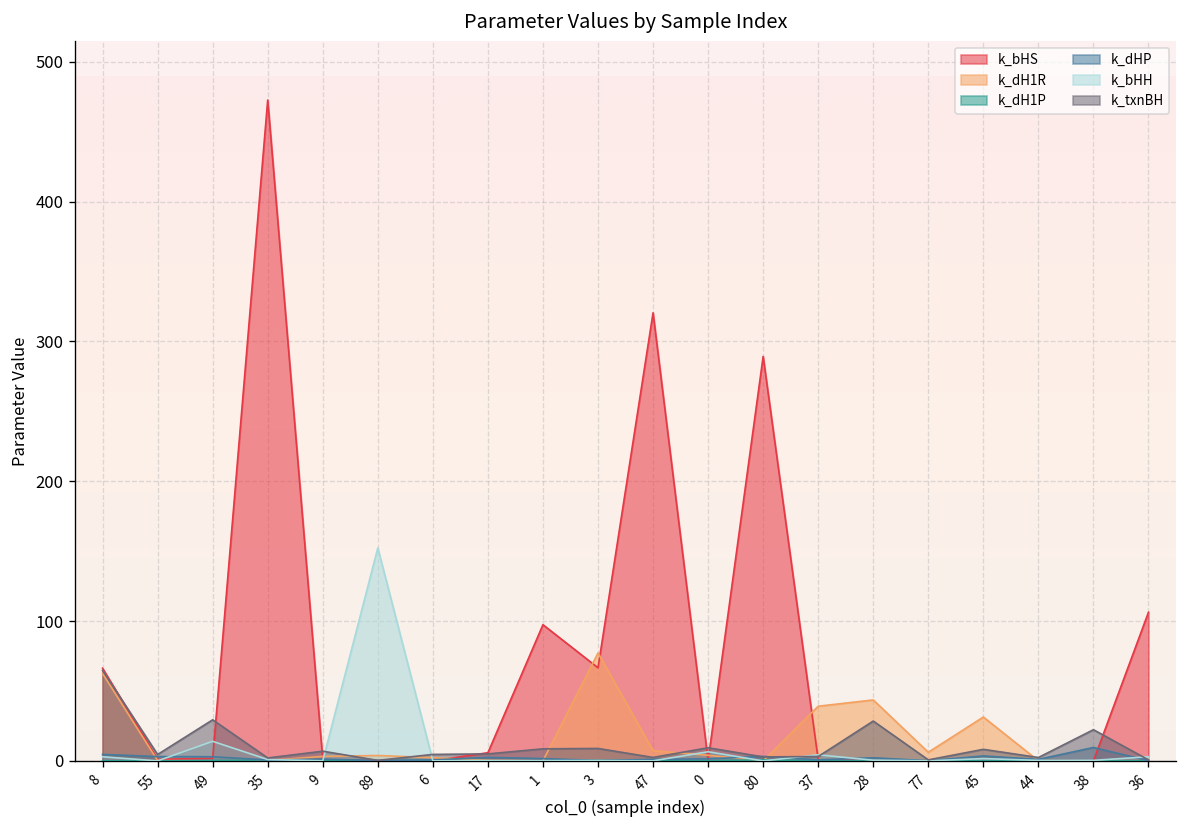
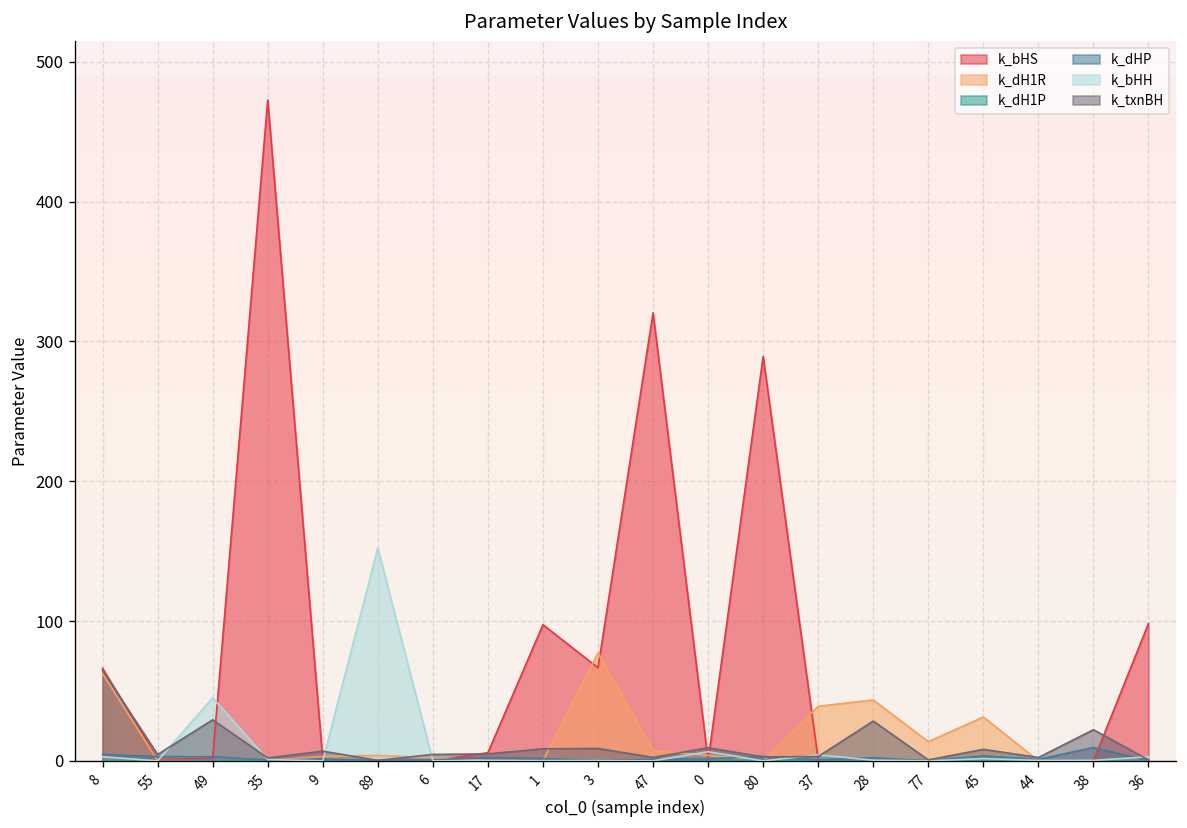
  {
    "k_bHS": {
      "35": 473,
      "1": 97,
      "3": 67,
      "47": 321,
      "80": 289,
-     "36": 106
+     "36": 98
    },
    "k_dH1R": {
      "8": 63,
      "89": 4,
      "3": 77,
      "47": 7,
      "0": 4,
      "37": 39,
      "28": 44,
-     "77": 6,
+     "77": 14,
      "45": 31
    },
    "k_bHH": {
-     "49": 14,
+     "49": 45,
      "89": 152,
      "0": 7,
      "36": 3
    }
  }
